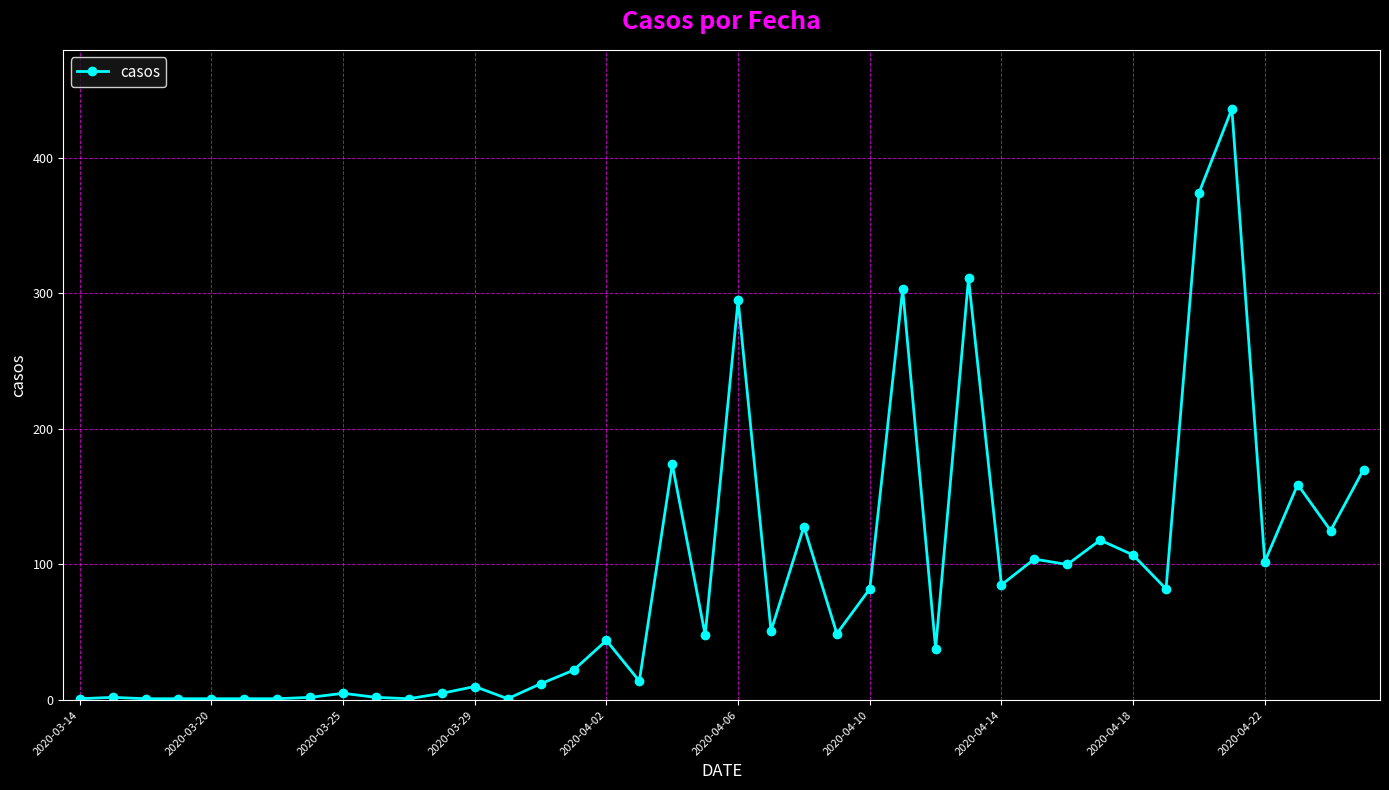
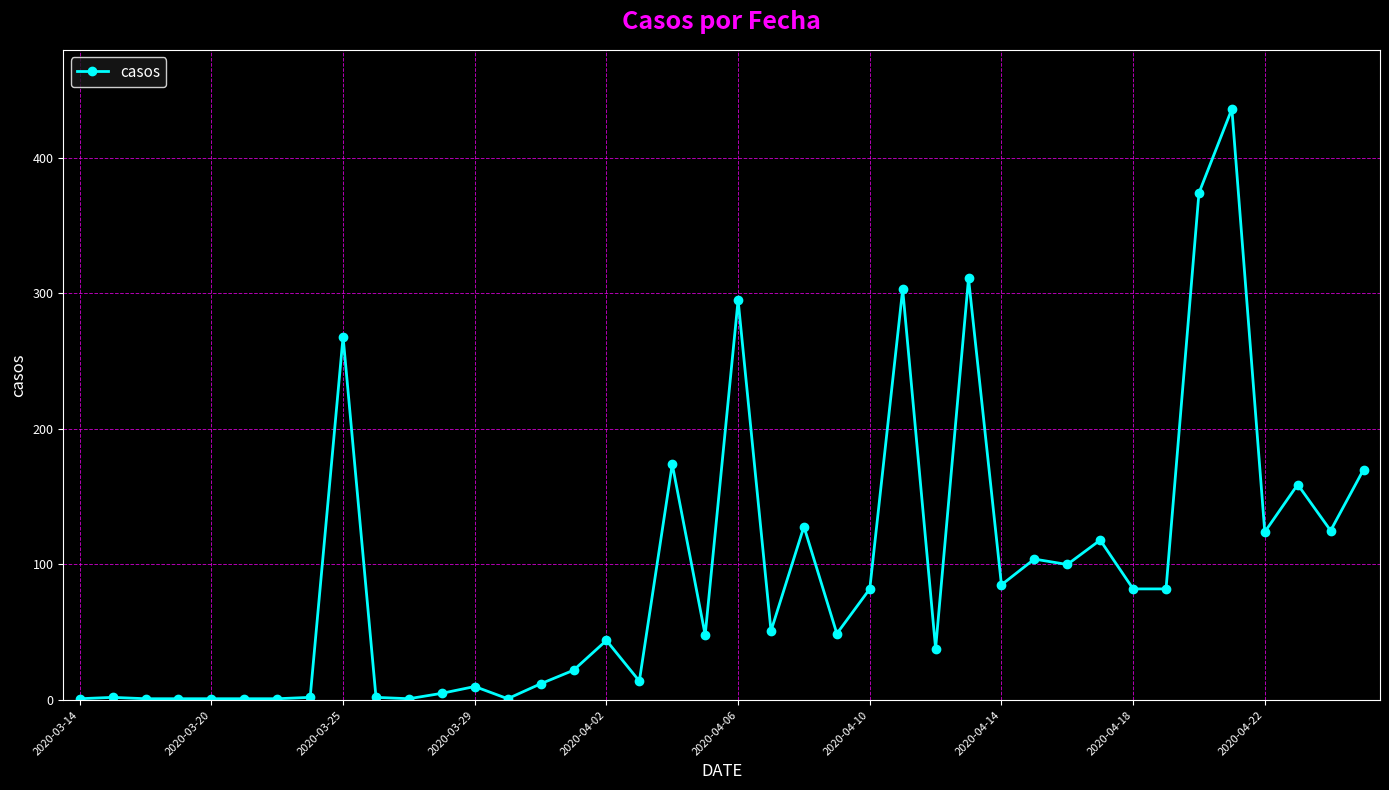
  {
    "2020-03-14": 1,
    "2020-03-20": 1,
-   "2020-03-25": 5,
+   "2020-03-25": 268,
    "2020-03-29": 10,
    "2020-04-02": 44,
    "2020-04-06": 295,
    "2020-04-10": 82,
    "2020-04-14": 85,
-   "2020-04-18": 107,
-   "2020-04-22": 102
+   "2020-04-18": 82,
+   "2020-04-22": 124
  }
